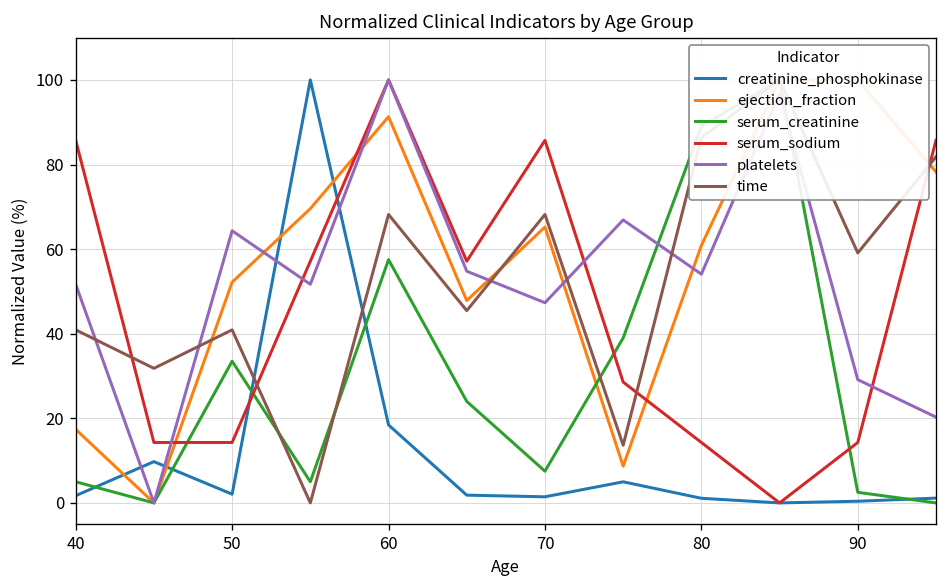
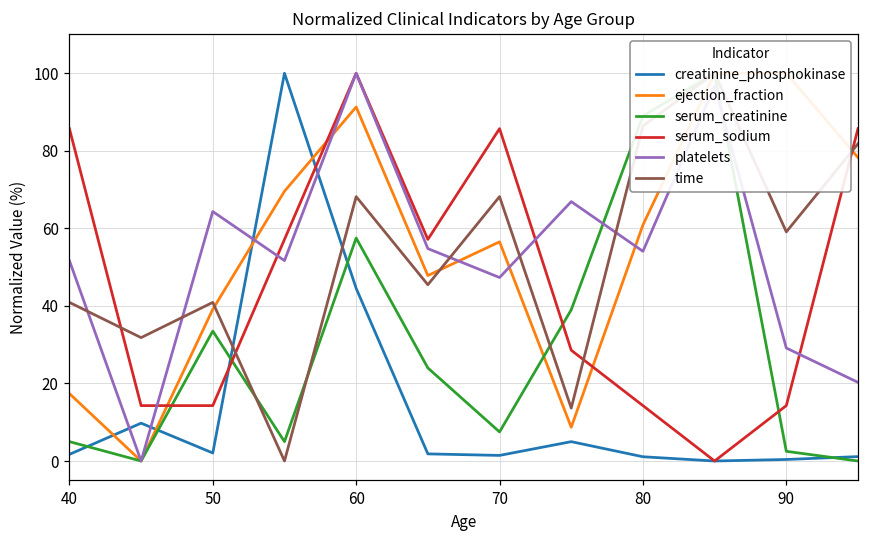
  {
    "creatinine_phosphokinase": {
      "40": 2,
      "50": 2,
-     "60": 18,
+     "60": 45,
      "70": 1,
      "80": 1,
      "90": 0
    },
    "ejection_fraction": {
      "40": 17,
-     "50": 52,
+     "50": 39,
      "60": 91,
-     "70": 65,
+     "70": 57,
      "80": 61
    },
    "serum_creatinine": {
      "40": 5,
      "50": 34,
      "60": 57,
      "70": 7,
      "90": 3
    },
    "serum_sodium": {
      "40": 86,
      "50": 14,
      "70": 86,
      "80": 14,
      "90": 14
    },
    "platelets": {
      "40": 52,
      "50": 64,
      "70": 47,
      "80": 54,
      "90": 29
    },
    "time": {
      "40": 41,
      "50": 41,
      "60": 68,
      "70": 68,
      "90": 59
    }
  }
